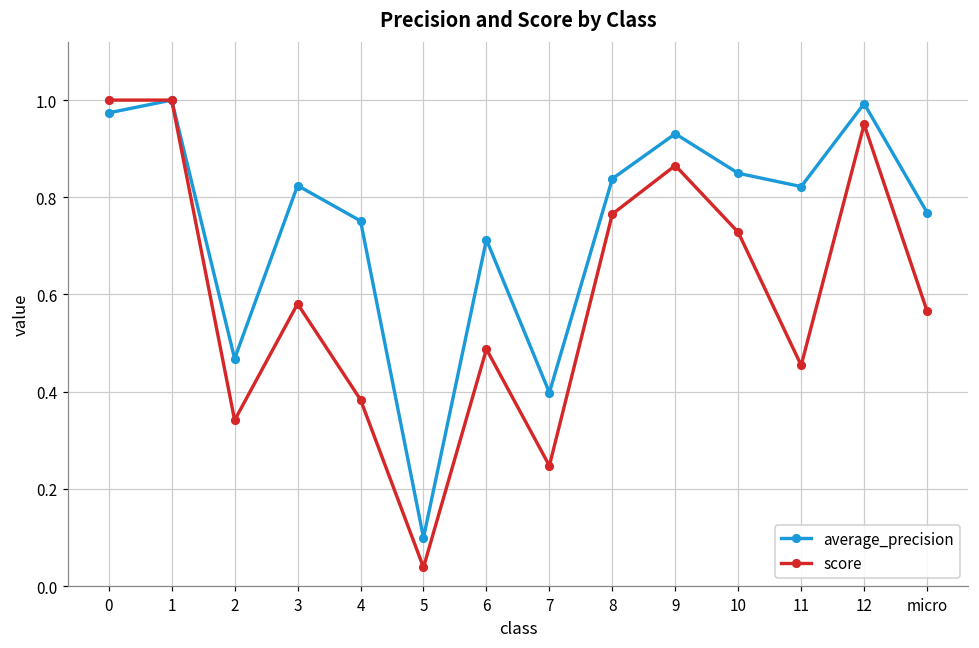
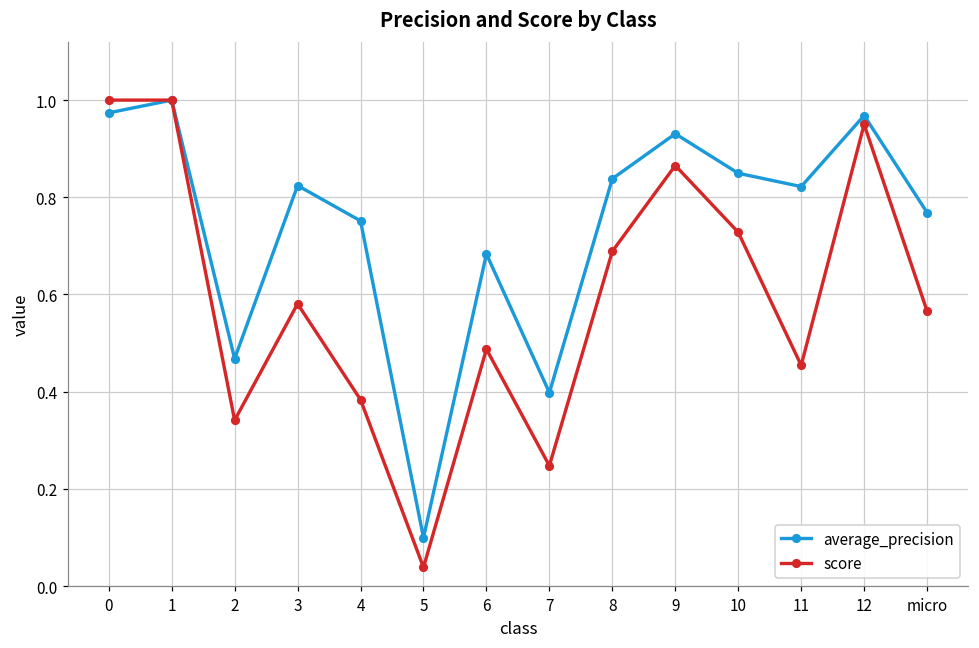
  {
    "average_precision": {
      "0": 0.97,
      "2": 0.47,
      "3": 0.82,
      "4": 0.75,
      "5": 0.10,
-     "6": 0.71,
+     "6": 0.68,
      "7": 0.40,
      "8": 0.84,
      "9": 0.93,
      "10": 0.85,
      "11": 0.82,
-     "12": 0.99,
+     "12": 0.97,
      "micro": 0.77
    },
    "score": {
      "0": 1.00,
      "2": 0.34,
      "3": 0.58,
      "4": 0.38,
      "5": 0.04,
      "6": 0.49,
      "7": 0.25,
-     "8": 0.77,
+     "8": 0.69,
      "9": 0.87,
      "10": 0.73,
      "11": 0.45,
      "12": 0.95,
      "micro": 0.57
    }
  }
